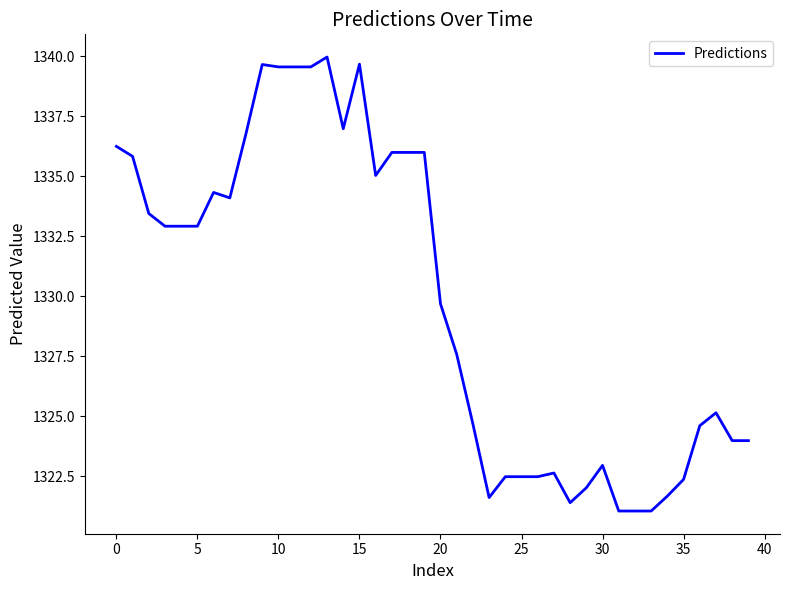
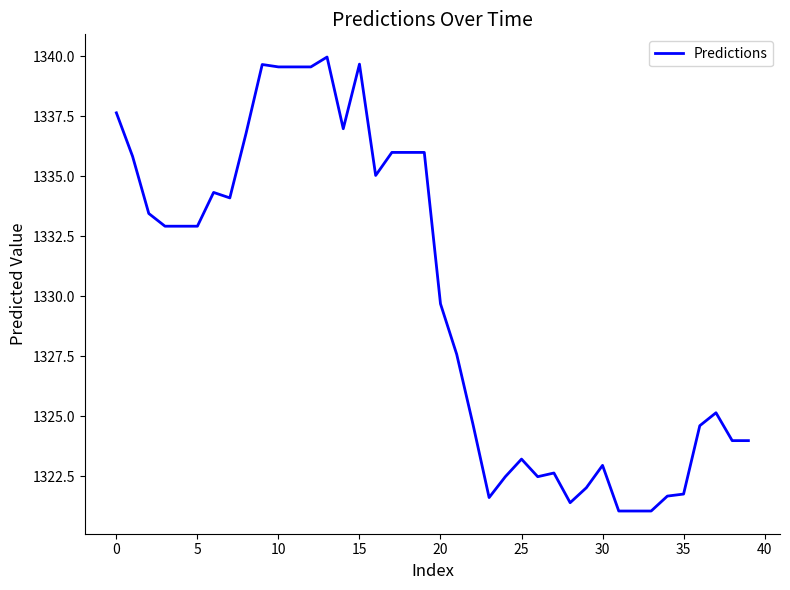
  {
-   "0": 1336.2,
+   "0": 1337.6,
    "5": 1332.9,
    "10": 1339.6,
    "15": 1339.7,
    "20": 1329.7,
-   "25": 1322.5,
+   "25": 1323.2,
    "30": 1323.0,
-   "35": 1322.4
+   "35": 1321.8
  }
